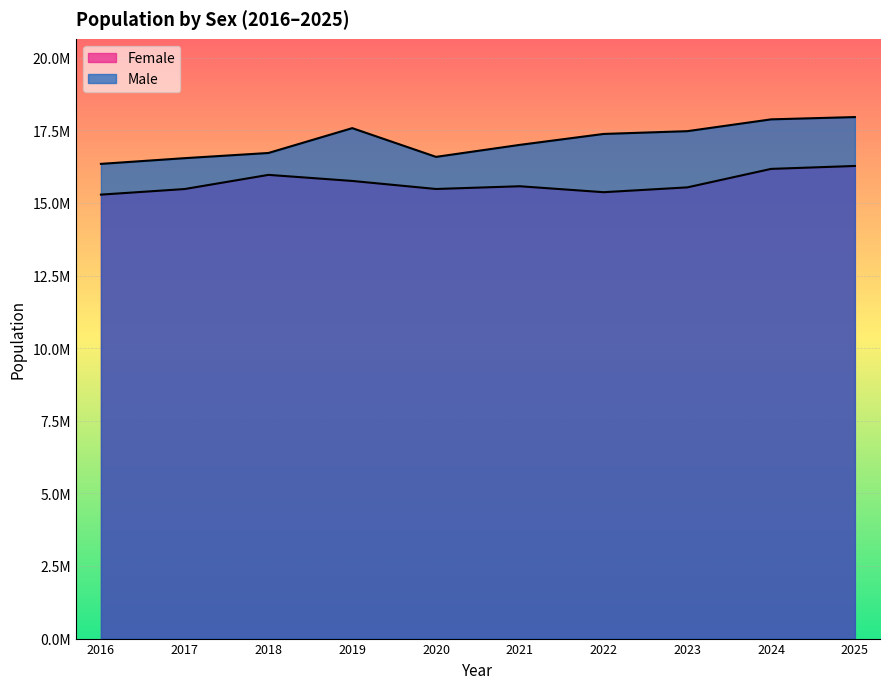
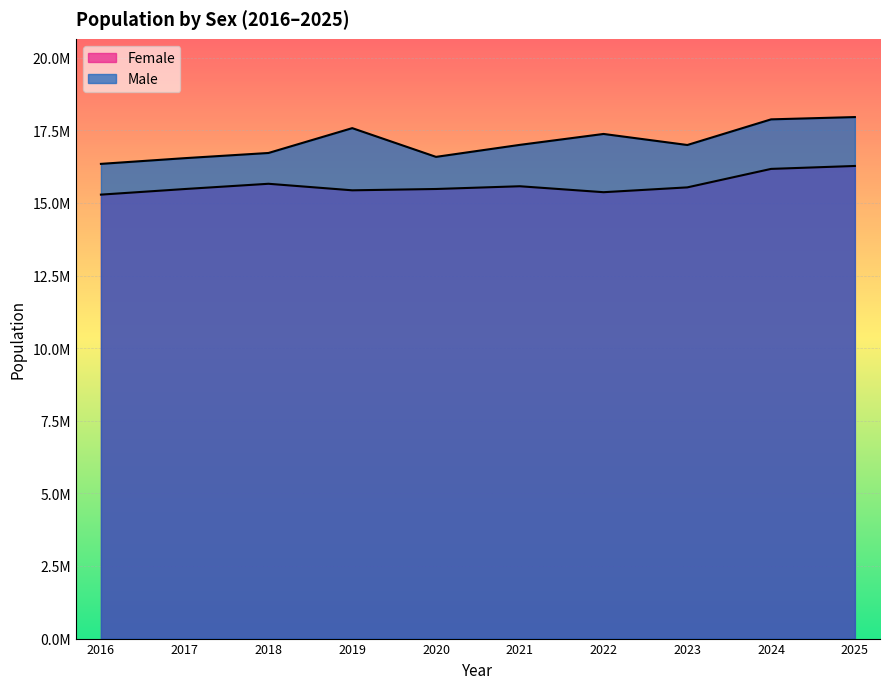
  {
    "Female": {
      "2016": 15300000,
      "2017": 15500000,
-     "2018": 16000000,
-     "2019": 15800000,
+     "2018": 15700000,
+     "2019": 15400000,
      "2020": 15500000,
      "2021": 15600000,
      "2022": 15400000,
      "2023": 15500000,
      "2024": 16200000,
      "2025": 16300000
    },
    "Male": {
      "2016": 16300000,
      "2017": 16500000,
      "2018": 16700000,
      "2019": 17600000,
      "2020": 16600000,
      "2021": 17000000,
      "2022": 17400000,
-     "2023": 17500000,
+     "2023": 17000000,
      "2024": 17900000,
      "2025": 18000000
    }
  }
